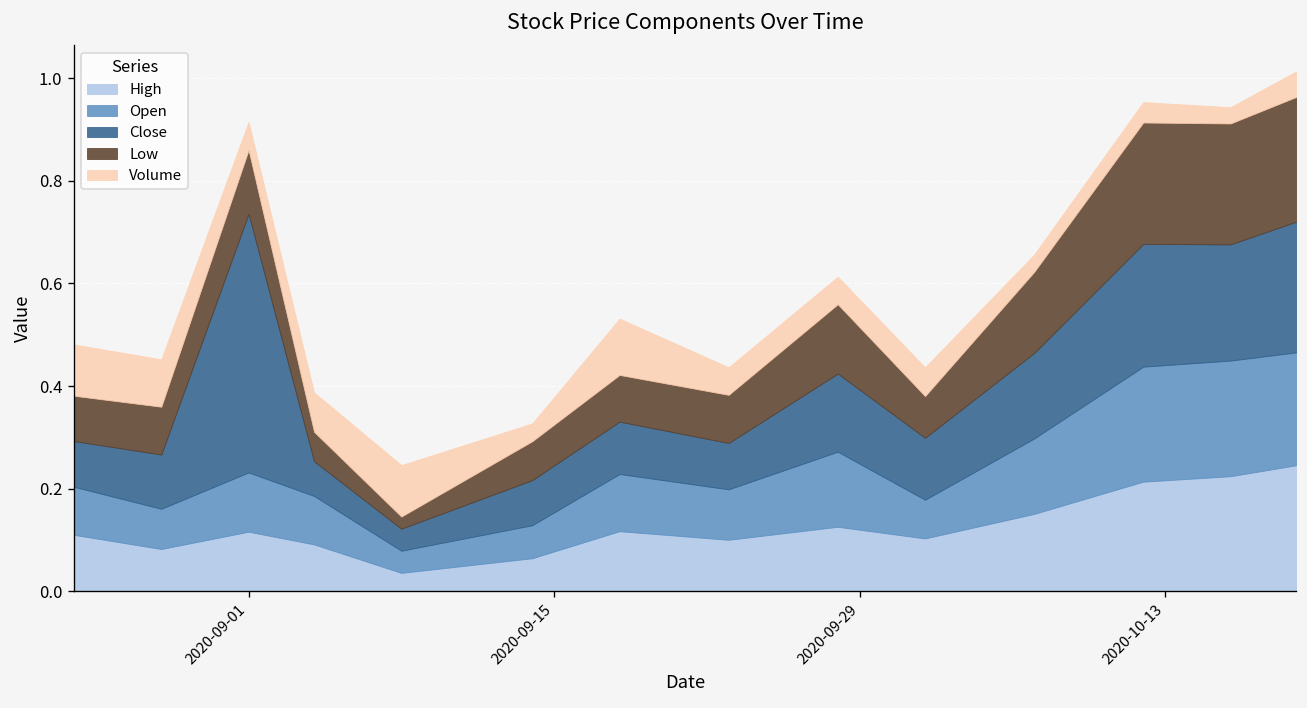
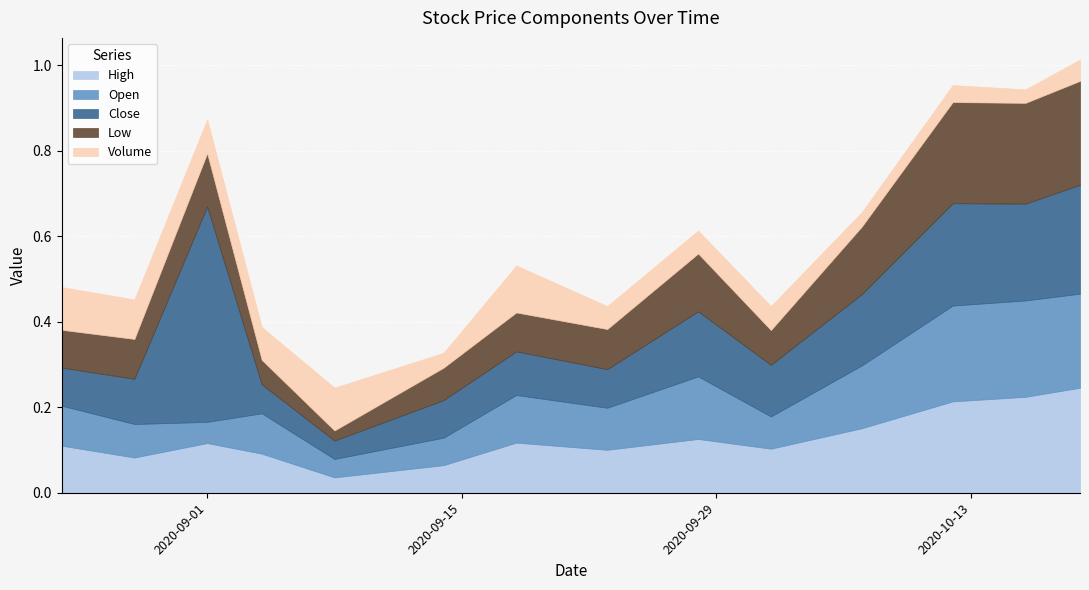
  {
    "High": {
      "2020-09-01": 0.12
    },
    "Open": {
-     "2020-09-01": 0.12
+     "2020-09-01": 0.05
    },
    "Close": {
      "2020-09-01": 0.50
    },
    "Low": {
      "2020-09-01": 0.12
    },
    "Volume": {
-     "2020-09-01": 0.05
+     "2020-09-01": 0.08
    }
  }
